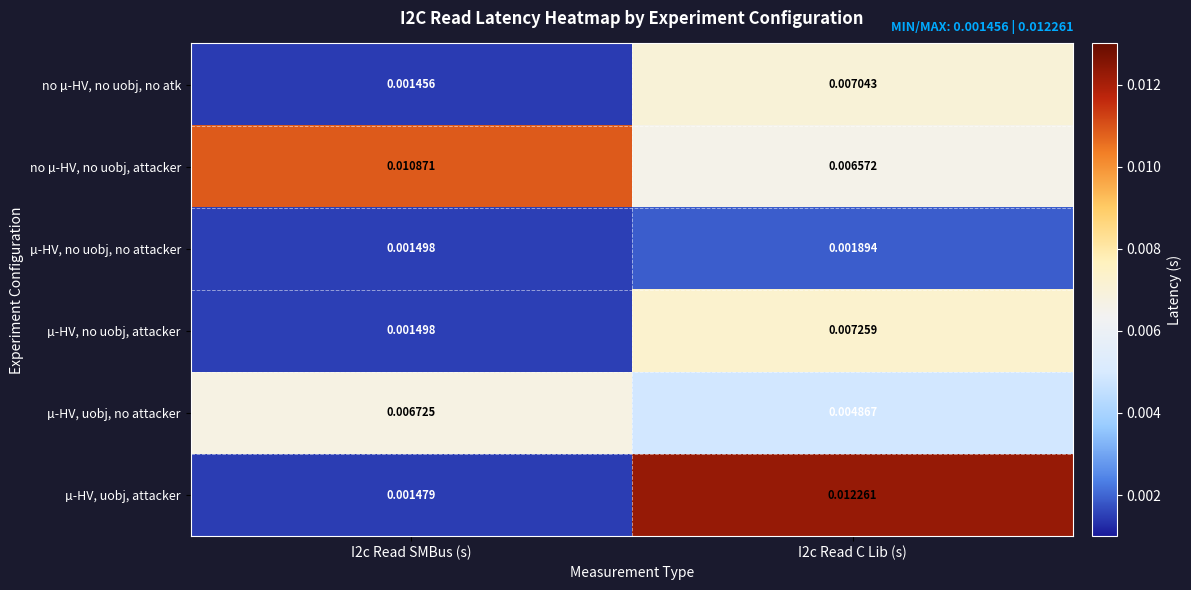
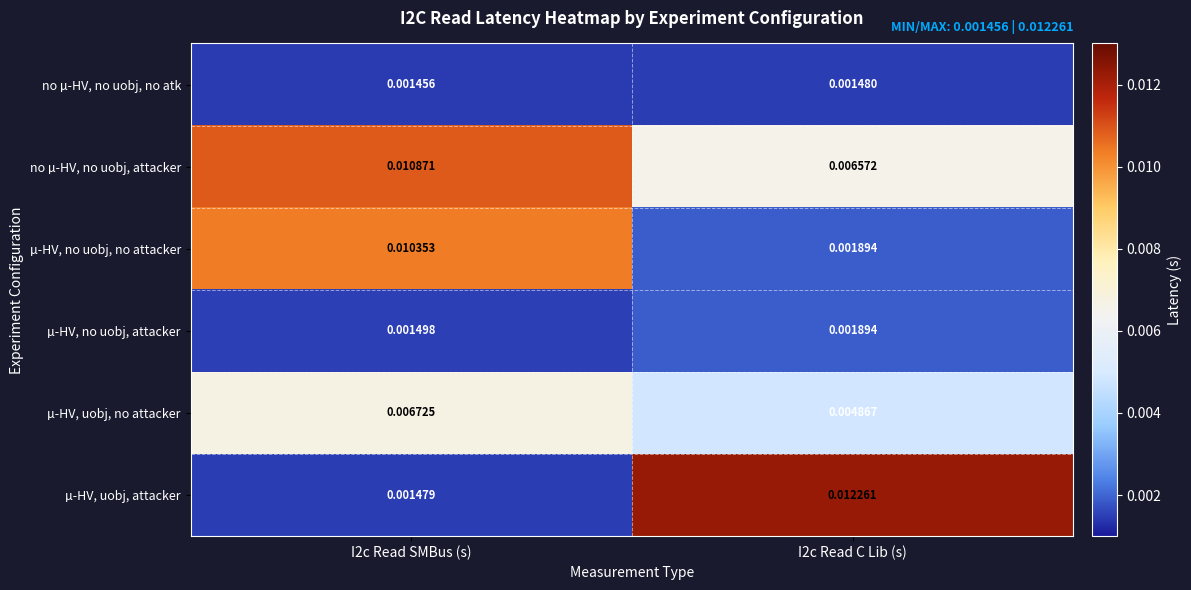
  {
    "no µ-HV, no uobj, no atk": {
      "I2c Read SMBus (s)": 0.001456,
-     "I2c Read C Lib (s)": 0.007043
+     "I2c Read C Lib (s)": 0.001480
    },
    "no µ-HV, no uobj, attacker": {
      "I2c Read SMBus (s)": 0.010871,
      "I2c Read C Lib (s)": 0.006572
    },
    "µ-HV, no uobj, no attacker": {
-     "I2c Read SMBus (s)": 0.001498,
+     "I2c Read SMBus (s)": 0.010353,
      "I2c Read C Lib (s)": 0.001894
    },
    "µ-HV, no uobj, attacker": {
      "I2c Read SMBus (s)": 0.001498,
-     "I2c Read C Lib (s)": 0.007259
+     "I2c Read C Lib (s)": 0.001894
    },
    "µ-HV, uobj, no attacker": {
      "I2c Read SMBus (s)": 0.006725
    },
    "µ-HV, uobj, attacker": {
      "I2c Read SMBus (s)": 0.001479,
      "I2c Read C Lib (s)": 0.012261
    }
  }
